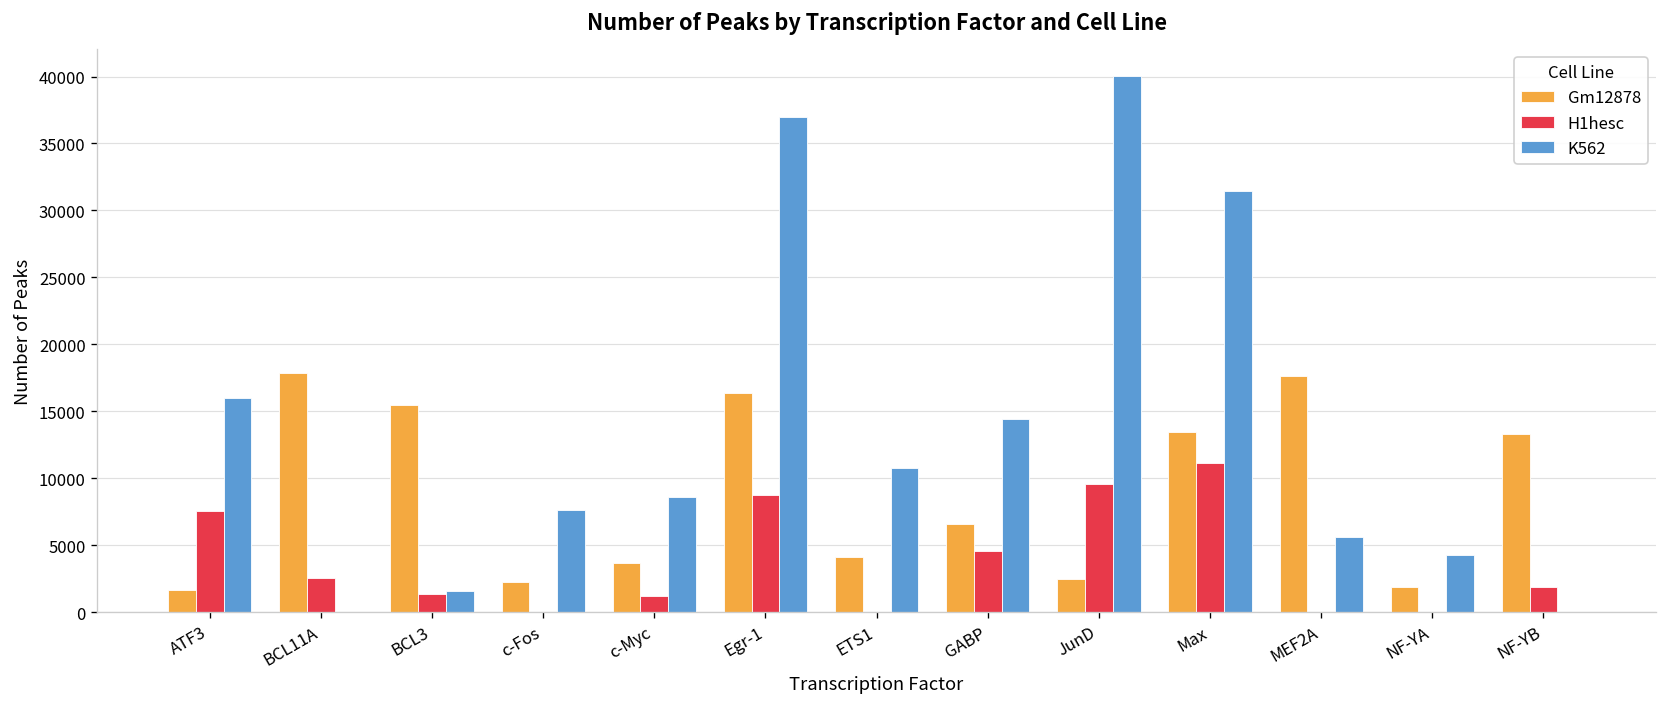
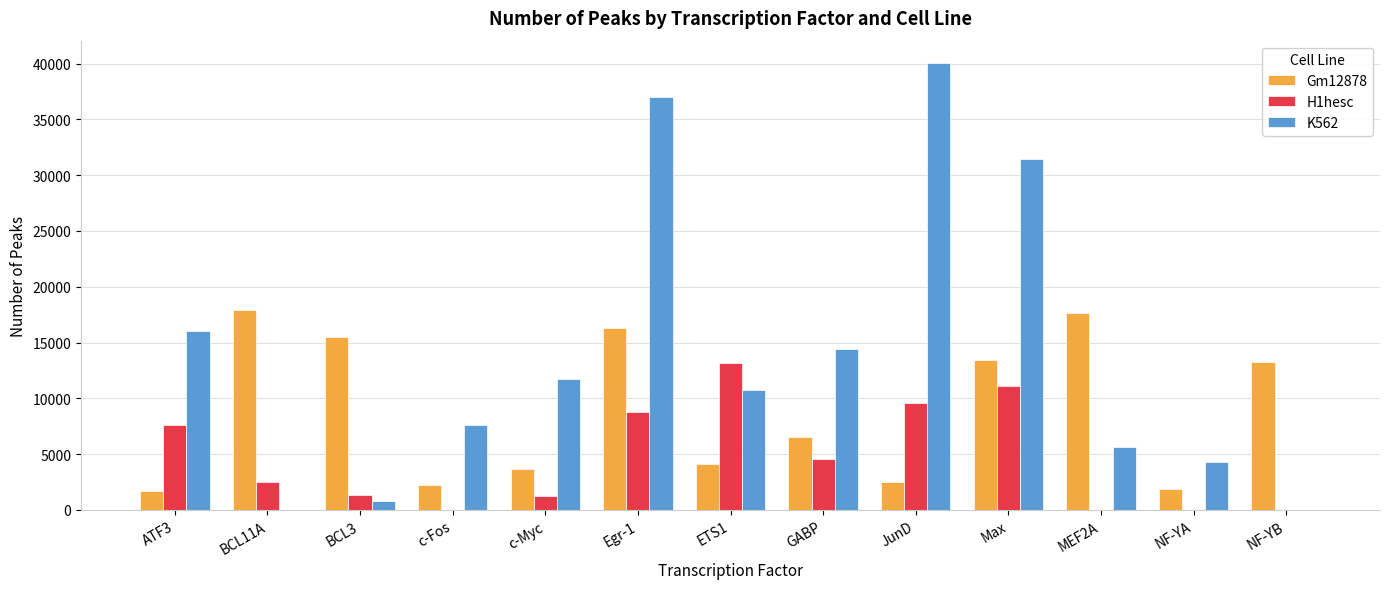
  {
    "Gm12878": {
      "ATF3": 1700,
      "BCL11A": 17900,
      "BCL3": 15500,
      "c-Fos": 2200,
      "c-Myc": 3700,
      "Egr-1": 16300,
      "ETS1": 4100,
      "GABP": 6600,
      "JunD": 2500,
      "Max": 13400,
      "MEF2A": 17600,
      "NF-YA": 1800,
      "NF-YB": 13300
    },
    "H1hesc": {
      "ATF3": 7600,
      "BCL11A": 2500,
      "BCL3": 1300,
      "c-Fos": 0,
      "c-Myc": 1200,
      "Egr-1": 8700,
-     "ETS1": 0,
+     "ETS1": 13200,
      "GABP": 4600,
      "JunD": 9600,
      "Max": 11100,
      "MEF2A": 0,
      "NF-YA": 0,
-     "NF-YB": 1900
+     "NF-YB": 0
    },
    "K562": {
      "ATF3": 16000,
      "BCL11A": 0,
-     "BCL3": 1600,
+     "BCL3": 800,
      "c-Fos": 7600,
-     "c-Myc": 8600,
+     "c-Myc": 11700,
      "Egr-1": 37000,
      "ETS1": 10700,
      "GABP": 14400,
      "JunD": 40100,
      "Max": 31400,
      "MEF2A": 5600,
      "NF-YA": 4300,
      "NF-YB": 0
    }
  }
